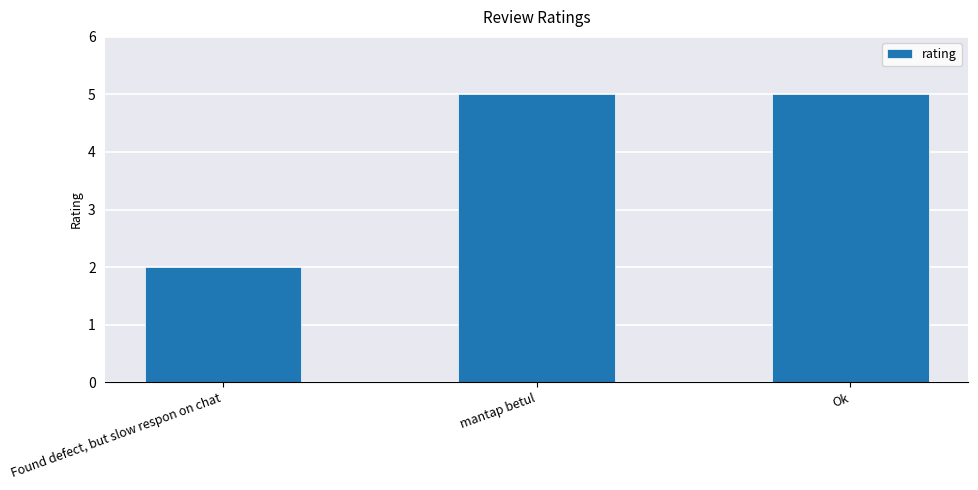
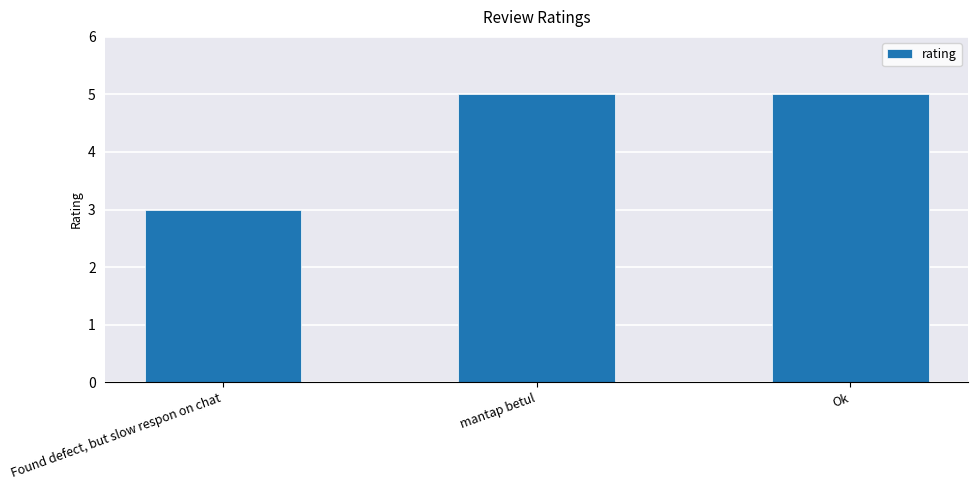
  {
-   "Found defect, but slow respon on chat": 2,
+   "Found defect, but slow respon on chat": 3,
    "mantap betul": 5,
    "Ok": 5
  }
